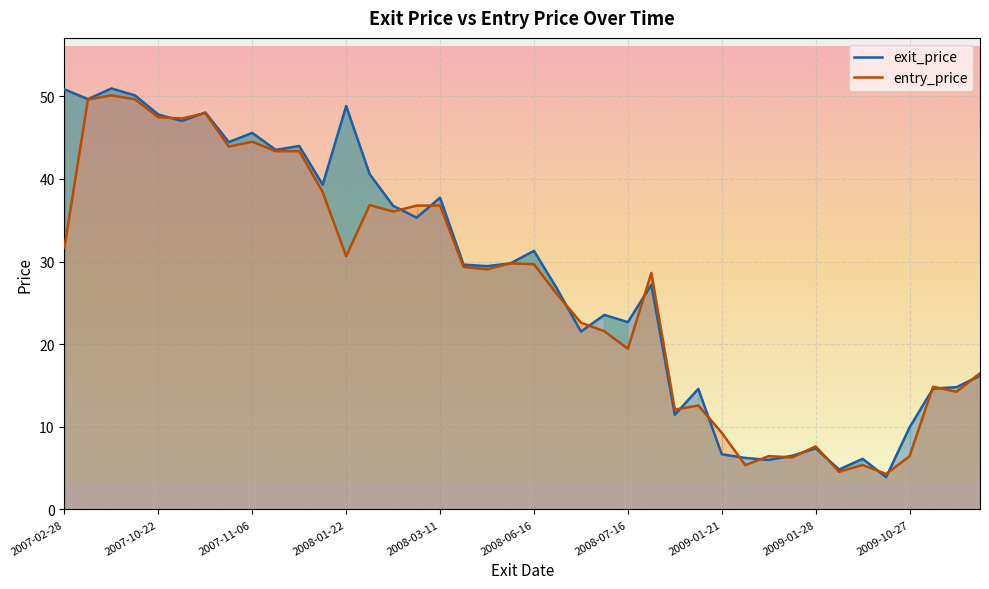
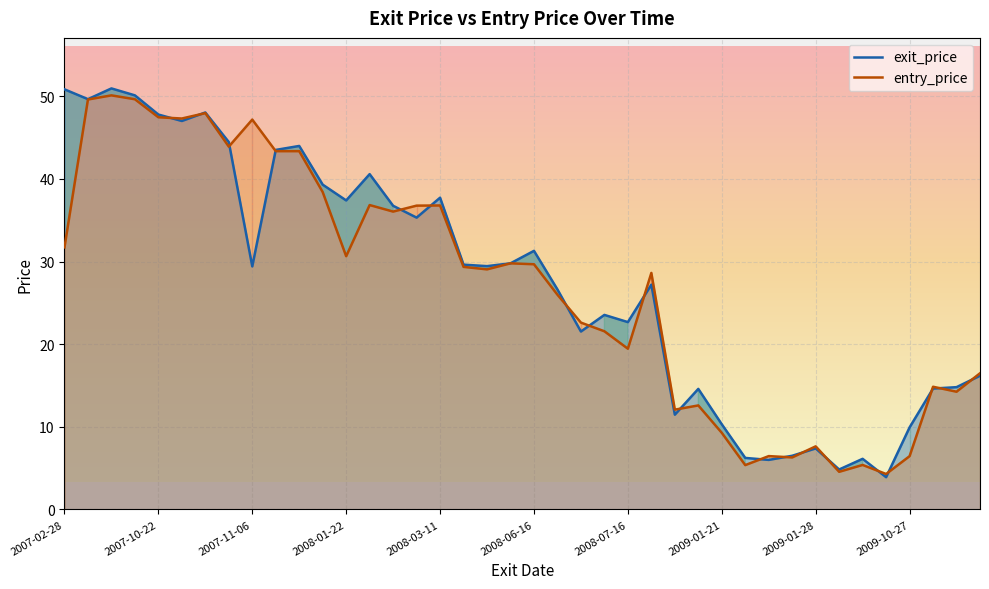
  {
    "exit_price": {
      "2007-02-28": 51,
      "2007-10-22": 48,
-     "2007-11-06": 46,
-     "2008-01-22": 49,
+     "2007-11-06": 29,
+     "2008-01-22": 37,
      "2008-03-11": 38,
      "2008-06-16": 31,
      "2008-07-16": 23,
-     "2009-01-21": 7,
+     "2009-01-21": 10,
      "2009-10-27": 10
    },
    "entry_price": {
      "2007-02-28": 32,
      "2007-10-22": 47,
-     "2007-11-06": 44,
+     "2007-11-06": 47,
      "2008-01-22": 31,
      "2008-03-11": 37,
      "2008-06-16": 30,
      "2008-07-16": 19,
      "2009-01-21": 9,
      "2009-10-27": 6
    }
  }
